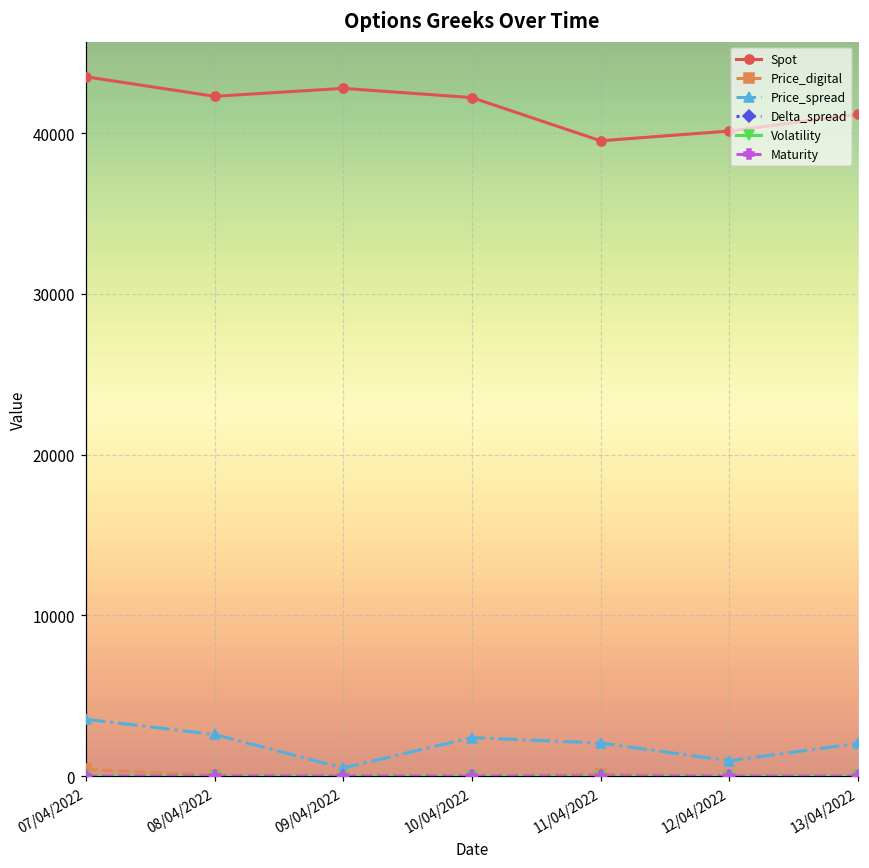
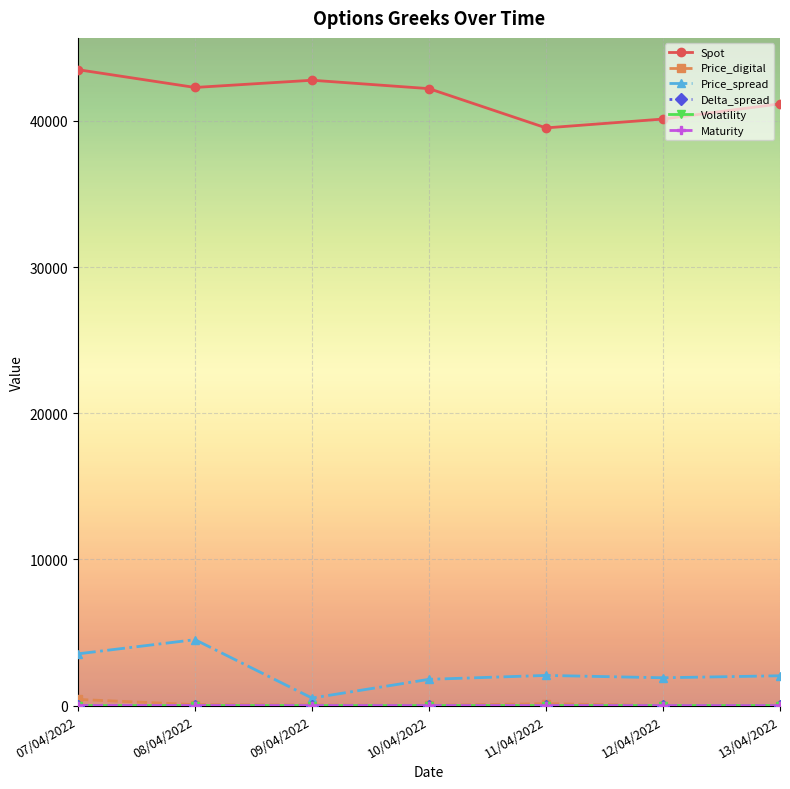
  {
    "Price_spread": {
      "07/04/2022": 3500,
-     "08/04/2022": 2600,
+     "08/04/2022": 4500,
      "09/04/2022": 500,
-     "10/04/2022": 2400,
+     "10/04/2022": 1800,
      "11/04/2022": 2100,
-     "12/04/2022": 1000,
+     "12/04/2022": 1900,
      "13/04/2022": 2000
    }
  }
